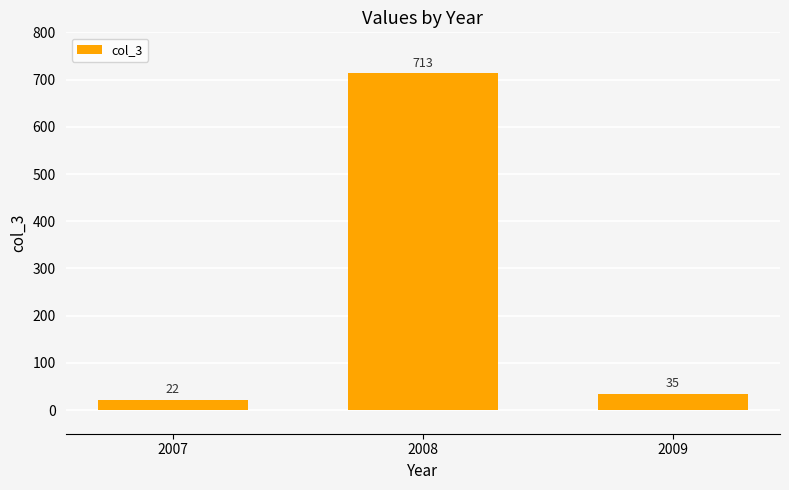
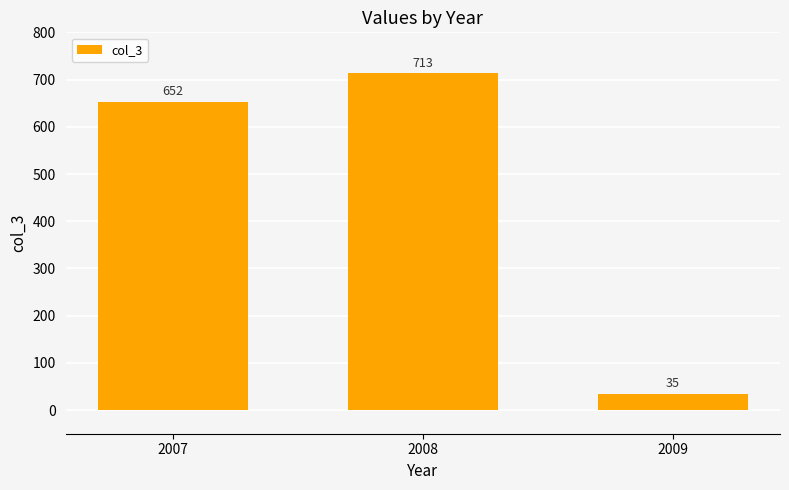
  {
-   "2007": 22,
+   "2007": 652,
    "2008": 713,
    "2009": 35
  }
